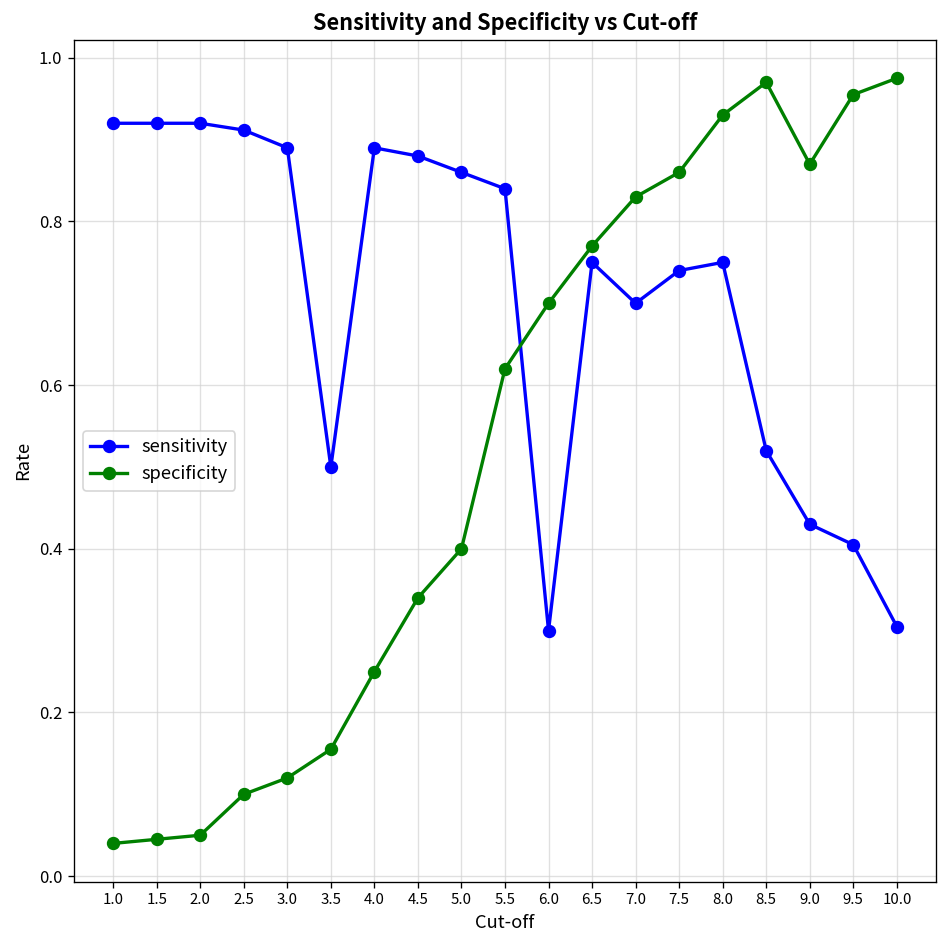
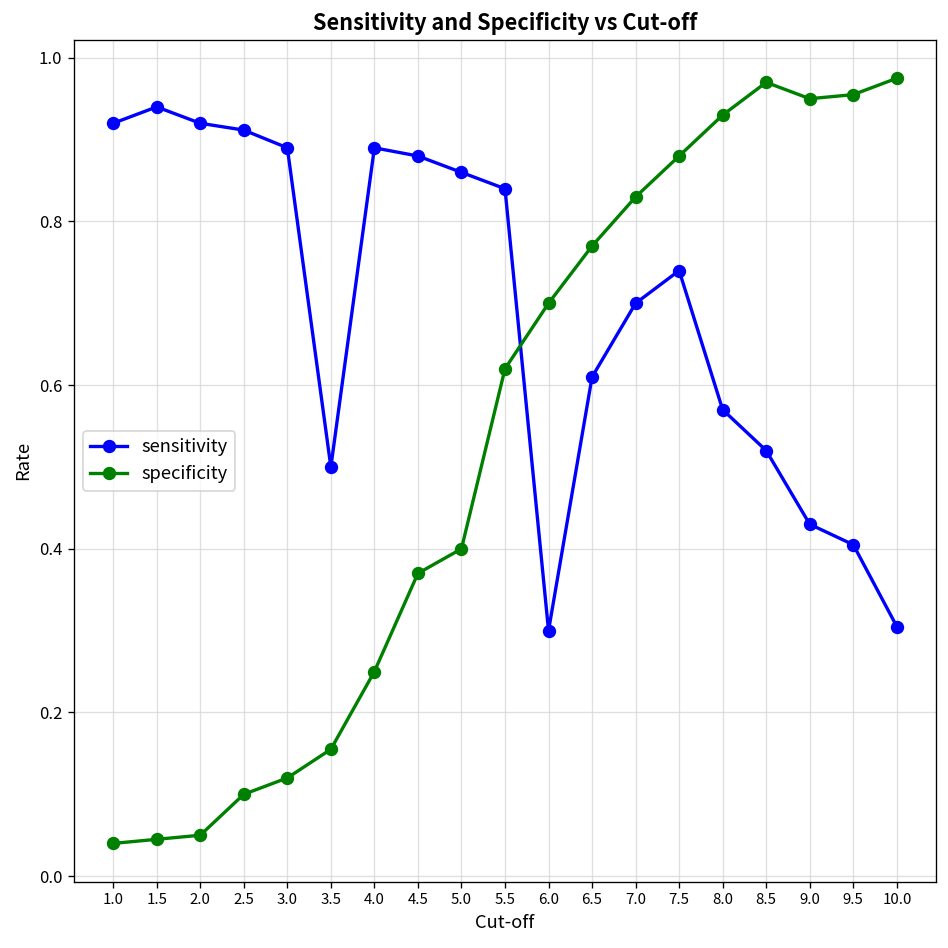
  {
    "sensitivity": {
      "1.0": 0.92,
-     "1.5": 0.92,
+     "1.5": 0.94,
      "2.0": 0.92,
      "2.5": 0.91,
      "3.0": 0.89,
      "3.5": 0.50,
      "4.0": 0.89,
      "4.5": 0.88,
      "5.0": 0.86,
      "5.5": 0.84,
      "6.0": 0.30,
-     "6.5": 0.75,
+     "6.5": 0.61,
      "7.0": 0.70,
      "7.5": 0.74,
-     "8.0": 0.75,
+     "8.0": 0.57,
      "8.5": 0.52,
      "9.0": 0.43,
      "9.5": 0.41,
      "10.0": 0.31
    },
    "specificity": {
      "1.0": 0.04,
      "1.5": 0.05,
      "2.0": 0.05,
      "2.5": 0.10,
      "3.0": 0.12,
      "3.5": 0.16,
      "4.0": 0.25,
-     "4.5": 0.34,
+     "4.5": 0.37,
      "5.0": 0.40,
      "5.5": 0.62,
      "6.0": 0.70,
      "6.5": 0.77,
      "7.0": 0.83,
-     "7.5": 0.86,
+     "7.5": 0.88,
      "8.0": 0.93,
      "8.5": 0.97,
-     "9.0": 0.87,
+     "9.0": 0.95,
      "9.5": 0.96,
      "10.0": 0.98
    }
  }
